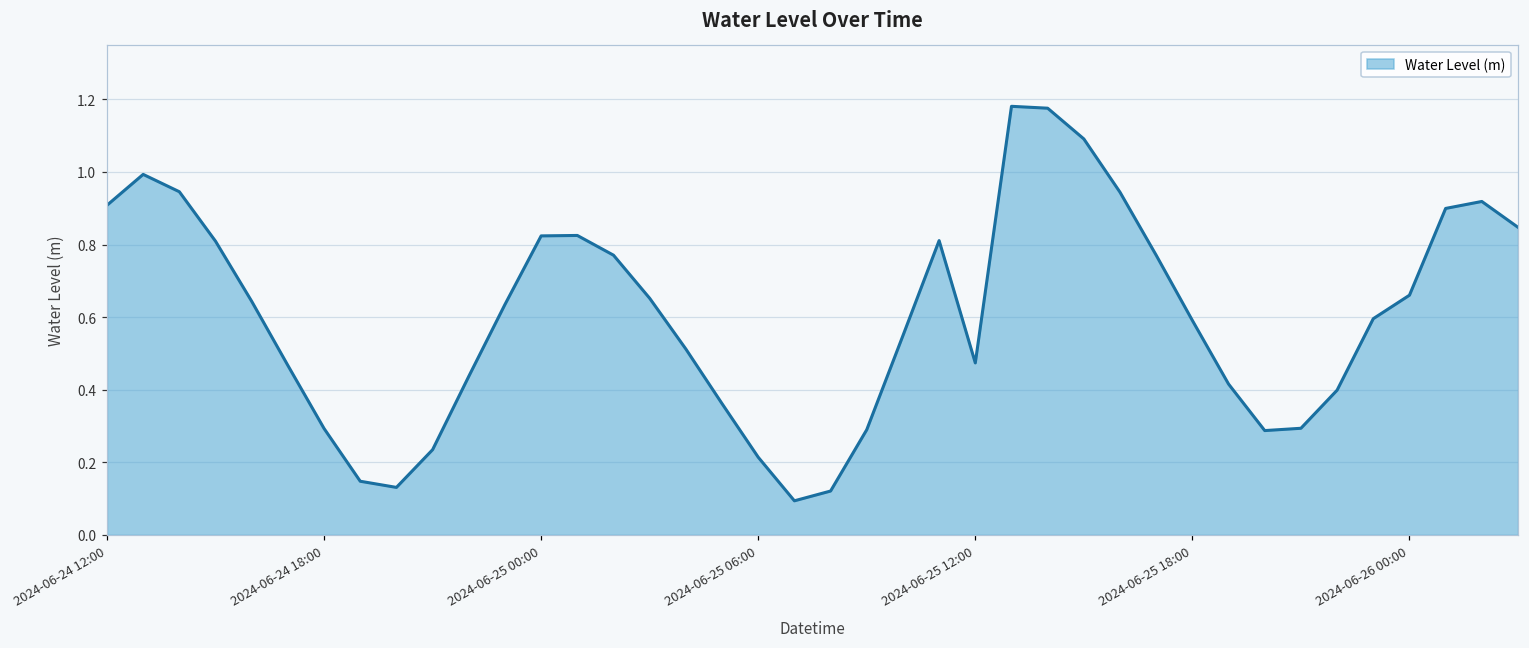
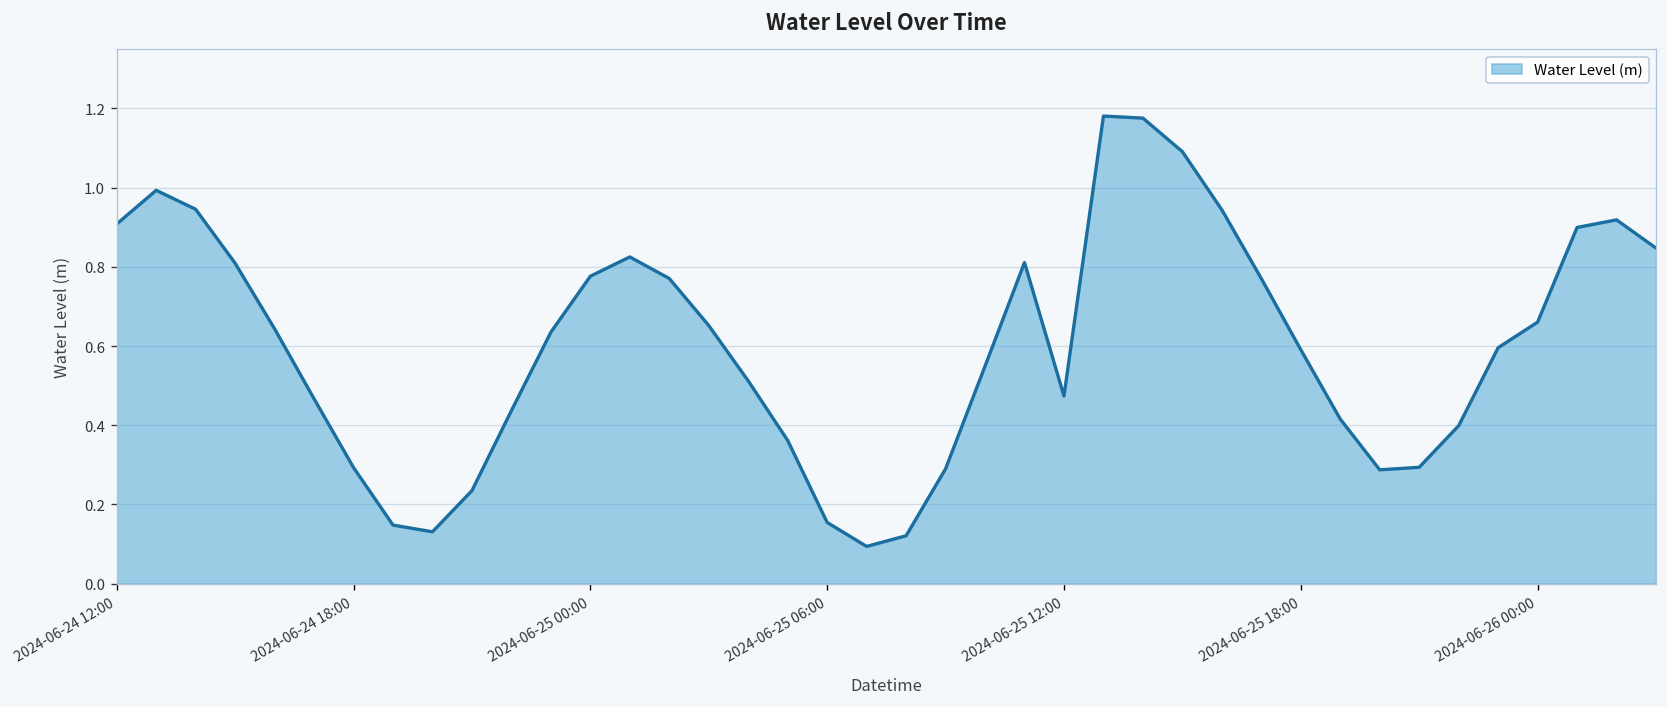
  {
    "2024-06-24 12:00": 0.91,
    "2024-06-24 18:00": 0.29,
-   "2024-06-25 00:00": 0.82,
-   "2024-06-25 06:00": 0.21,
+   "2024-06-25 00:00": 0.78,
+   "2024-06-25 06:00": 0.15,
    "2024-06-25 12:00": 0.47,
    "2024-06-25 18:00": 0.59,
    "2024-06-26 00:00": 0.66
  }
